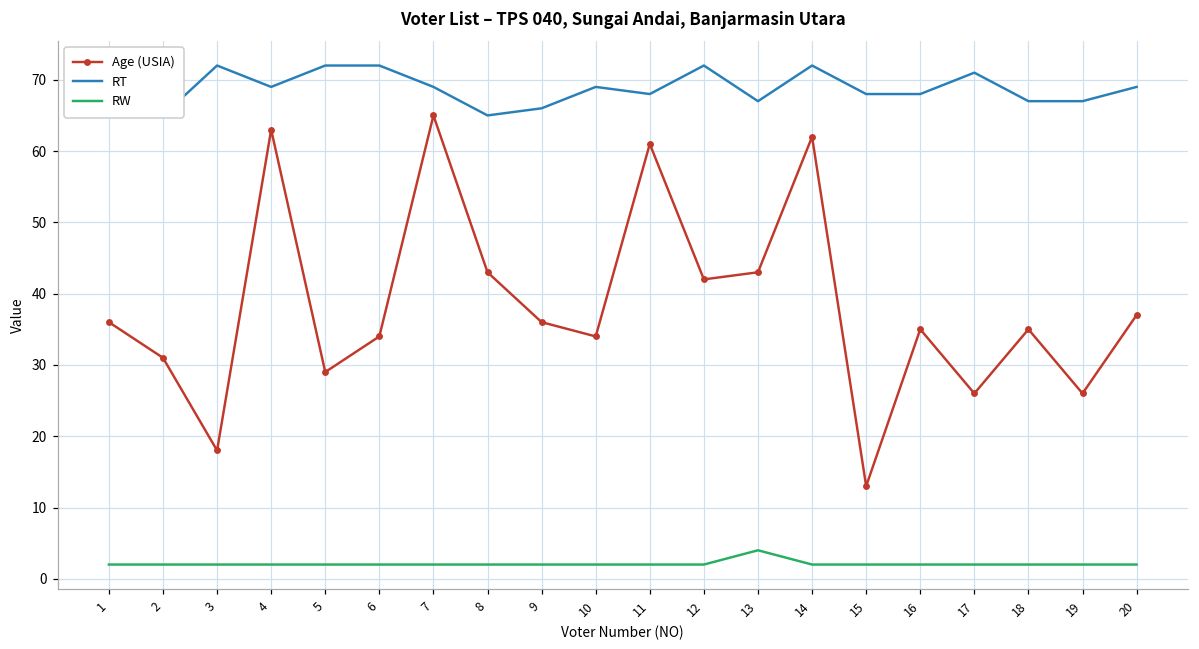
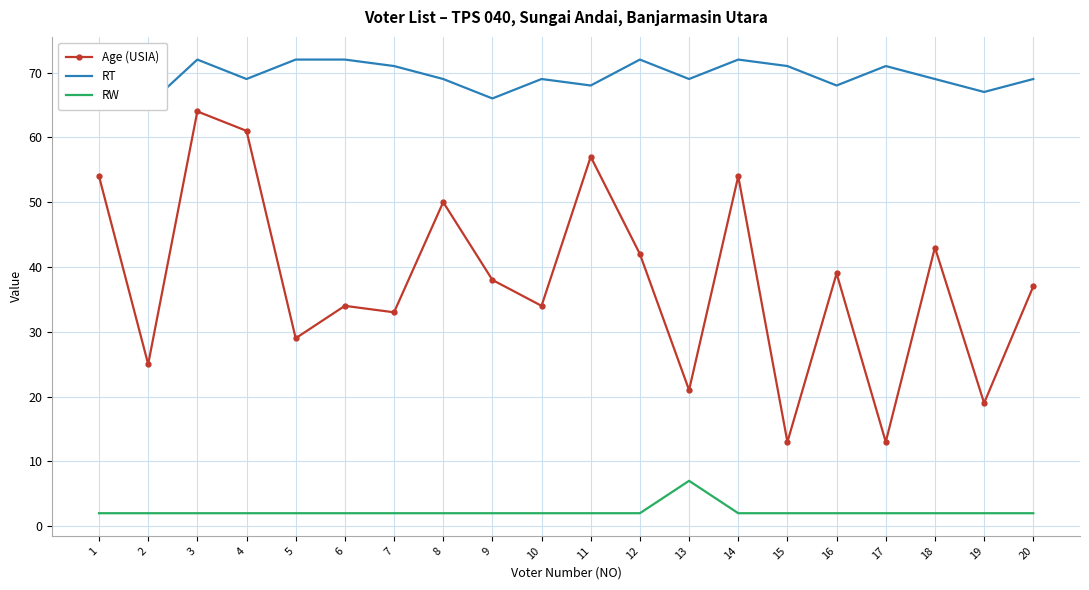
  {
    "Age (USIA)": {
-     "1": 36,
-     "2": 31,
-     "3": 18,
-     "4": 63,
+     "1": 54,
+     "2": 25,
+     "3": 64,
+     "4": 61,
      "5": 29,
      "6": 34,
-     "7": 65,
-     "8": 43,
-     "9": 36,
+     "7": 33,
+     "8": 50,
+     "9": 38,
      "10": 34,
-     "11": 61,
+     "11": 57,
      "12": 42,
-     "13": 43,
-     "14": 62,
+     "13": 21,
+     "14": 54,
      "15": 13,
-     "16": 35,
-     "17": 26,
-     "18": 35,
-     "19": 26,
+     "16": 39,
+     "17": 13,
+     "18": 43,
+     "19": 19,
      "20": 37
    },
    "RT": {
      "3": 72,
      "4": 69,
      "5": 72,
      "6": 72,
-     "7": 69,
-     "8": 65,
+     "7": 71,
+     "8": 69,
      "9": 66,
      "10": 69,
      "11": 68,
      "12": 72,
-     "13": 67,
+     "13": 69,
      "14": 72,
-     "15": 68,
+     "15": 71,
      "16": 68,
      "17": 71,
-     "18": 67,
+     "18": 69,
      "19": 67,
      "20": 69
    },
    "RW": {
      "1": 2,
      "2": 2,
      "3": 2,
      "4": 2,
      "5": 2,
      "6": 2,
      "7": 2,
      "8": 2,
      "9": 2,
      "10": 2,
      "11": 2,
      "12": 2,
-     "13": 4,
+     "13": 7,
      "14": 2,
      "15": 2,
      "16": 2,
      "17": 2,
      "18": 2,
      "19": 2,
      "20": 2
    }
  }
